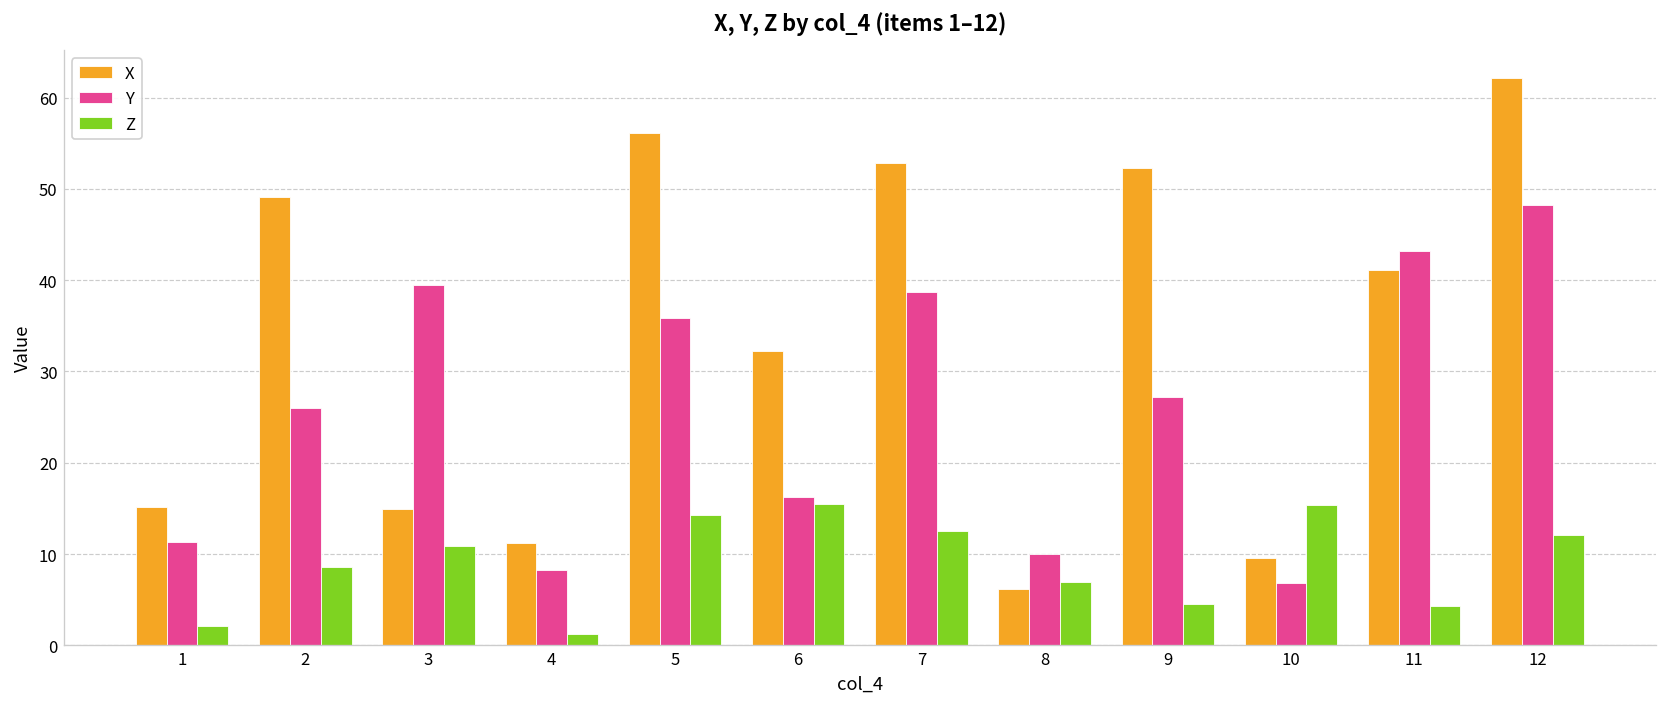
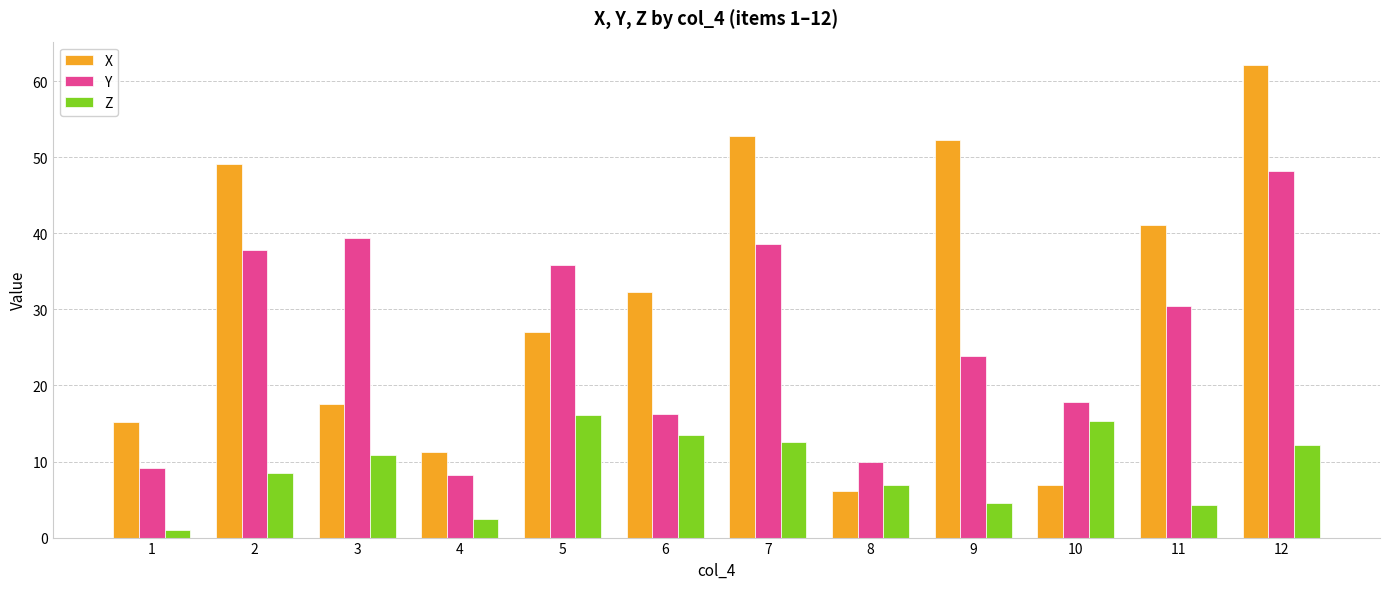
  {
    "X": {
      "1": 15,
      "2": 49,
-     "3": 15,
+     "3": 18,
      "4": 11,
-     "5": 56,
+     "5": 27,
      "6": 32,
      "7": 53,
      "8": 6,
      "9": 52,
-     "10": 10,
+     "10": 7,
      "11": 41,
      "12": 62
    },
    "Y": {
-     "1": 11,
-     "2": 26,
+     "1": 9,
+     "2": 38,
      "3": 39,
      "4": 8,
      "5": 36,
      "6": 16,
      "7": 39,
      "8": 10,
-     "9": 27,
-     "10": 7,
-     "11": 43,
+     "9": 24,
+     "10": 18,
+     "11": 30,
      "12": 48
    },
    "Z": {
-     "1": 2,
+     "1": 1,
      "2": 9,
      "3": 11,
-     "4": 1,
-     "5": 14,
-     "6": 15,
+     "4": 2,
+     "5": 16,
+     "6": 14,
      "7": 13,
      "8": 7,
      "9": 5,
      "10": 15,
      "11": 4,
      "12": 12
    }
  }
